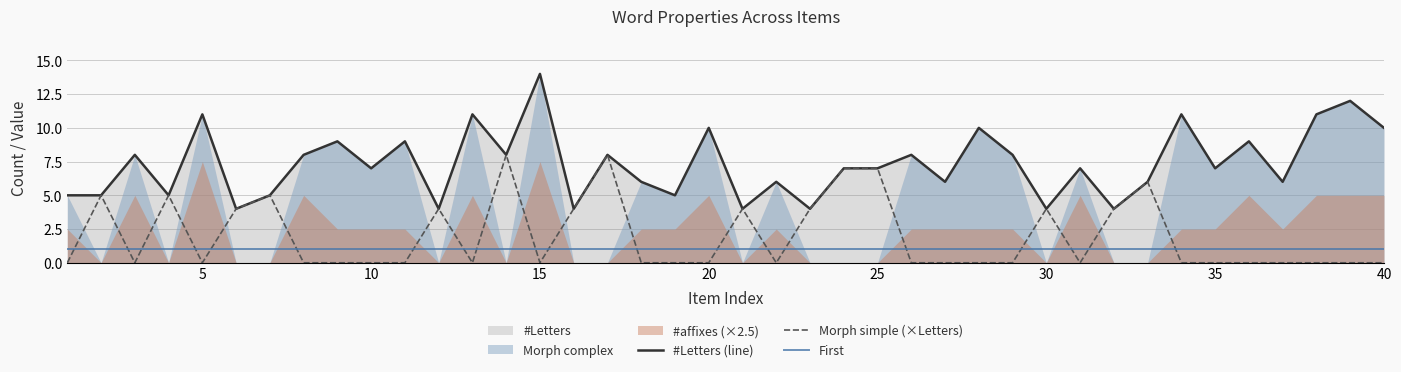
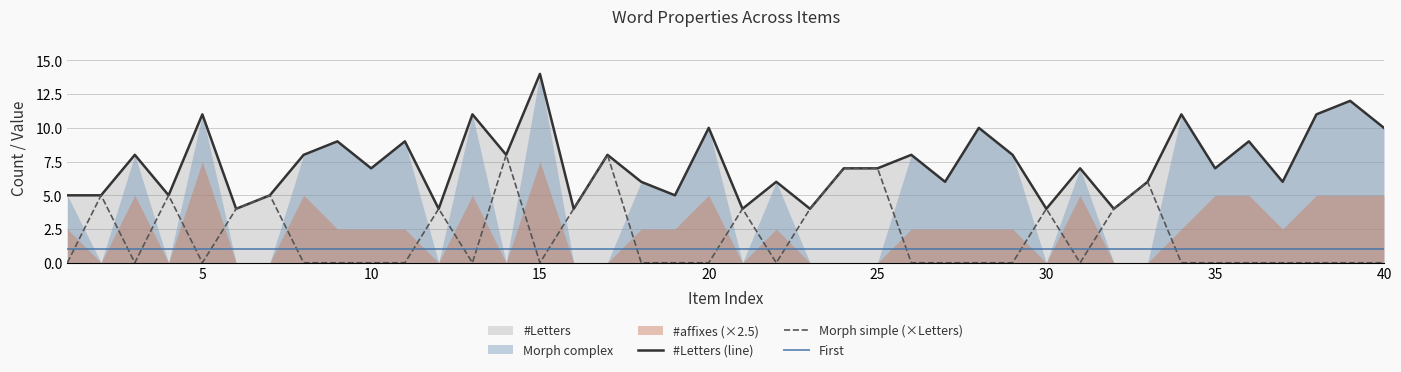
  {
    "Morph simple (×Letters)": {
      "5": 0.0,
      "10": 0.0,
      "15": 0.0,
      "20": 0.0,
      "35": 0.0,
      "40": 0.0
    },
    "First": {
      "5": 1.0,
      "10": 1.0,
      "15": 1.0,
      "20": 1.0,
      "25": 1.0,
      "30": 1.0,
      "35": 1.0,
      "40": 1.0
    },
    "#affixes (×2.5)": {
      "5": 7.5,
      "10": 2.5,
      "15": 7.5,
      "20": 5.0,
-     "35": 2.5,
+     "35": 5.0,
      "40": 5.0
    }
  }
